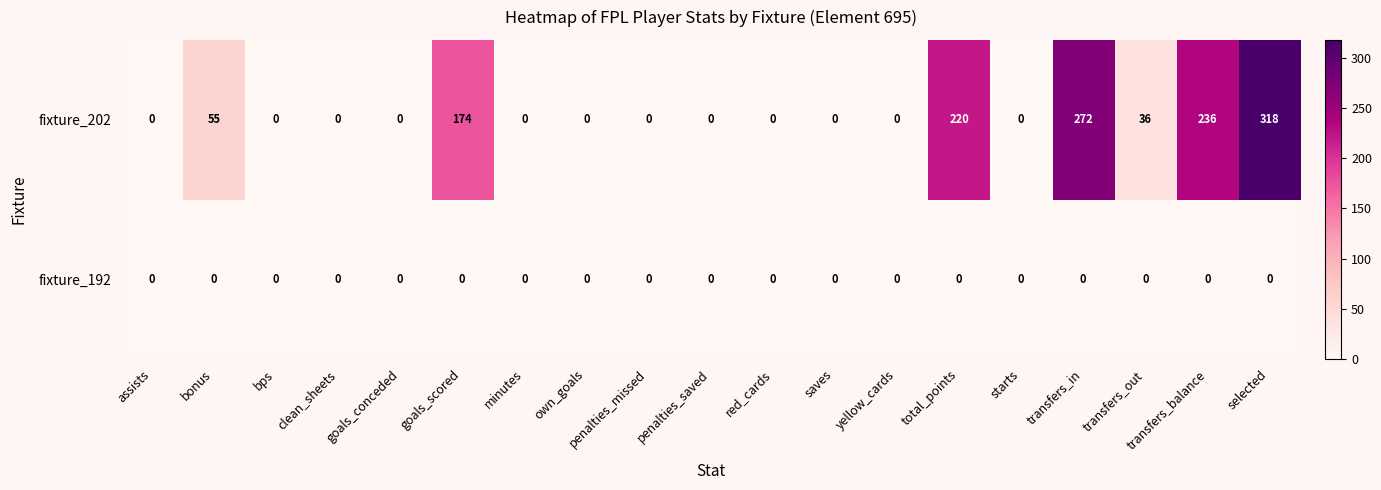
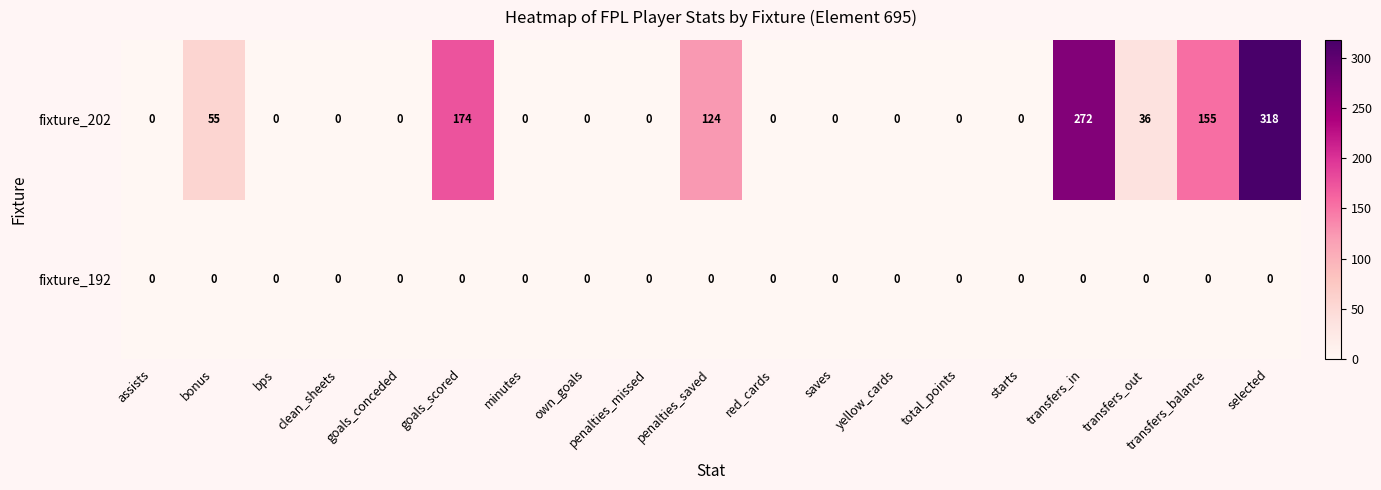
  {
    "fixture_202": {
      "assists": 0,
      "bonus": 55,
      "bps": 0,
      "clean_sheets": 0,
      "goals_conceded": 0,
      "goals_scored": 174,
      "minutes": 0,
      "own_goals": 0,
      "penalties_missed": 0,
-     "penalties_saved": 0,
+     "penalties_saved": 124,
      "red_cards": 0,
      "saves": 0,
      "yellow_cards": 0,
-     "total_points": 220,
+     "total_points": 0,
      "starts": 0,
      "transfers_in": 272,
      "transfers_out": 36,
-     "transfers_balance": 236,
+     "transfers_balance": 155,
      "selected": 318
    },
    "fixture_192": {
      "assists": 0,
      "bonus": 0,
      "bps": 0,
      "clean_sheets": 0,
      "goals_conceded": 0,
      "goals_scored": 0,
      "minutes": 0,
      "own_goals": 0,
      "penalties_missed": 0,
      "penalties_saved": 0,
      "red_cards": 0,
      "saves": 0,
      "yellow_cards": 0,
      "total_points": 0,
      "starts": 0,
      "transfers_in": 0,
      "transfers_out": 0,
      "transfers_balance": 0,
      "selected": 0
    }
  }
